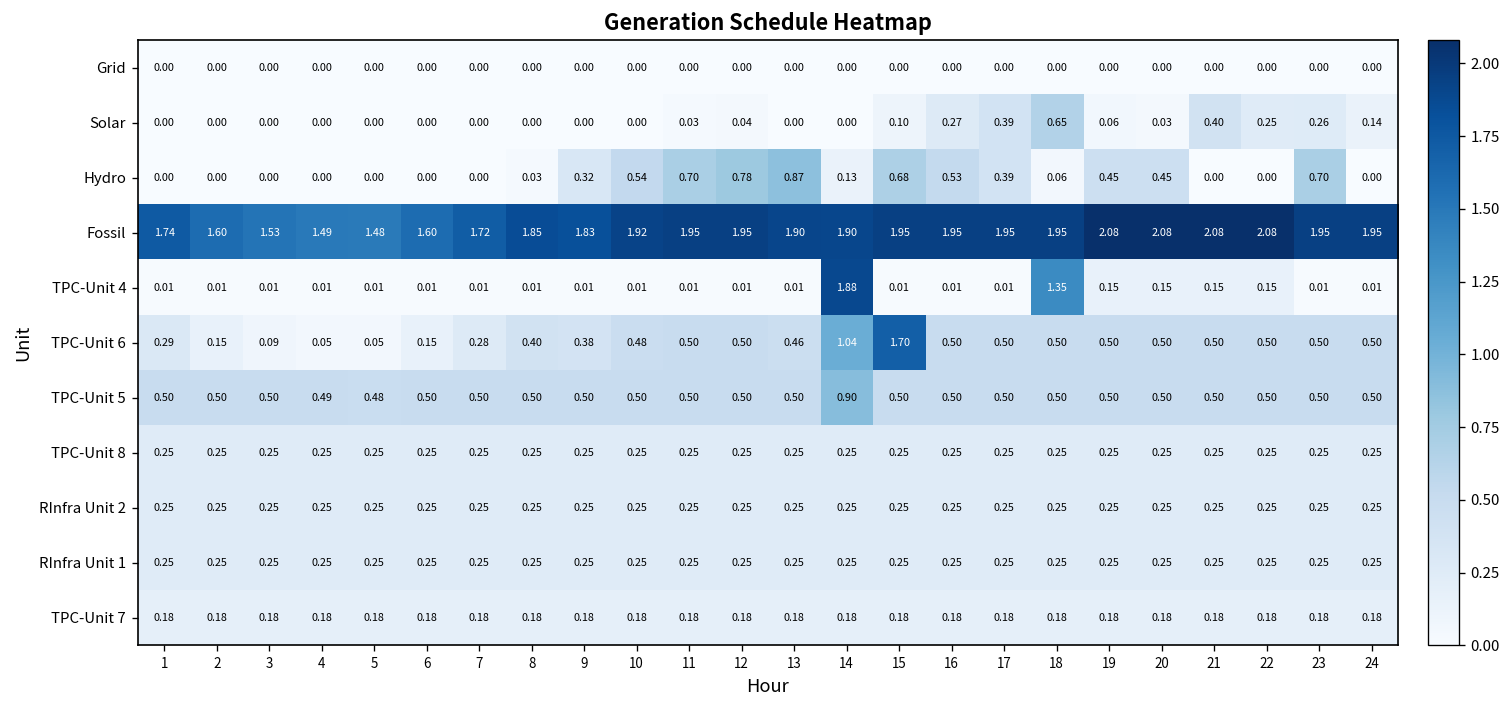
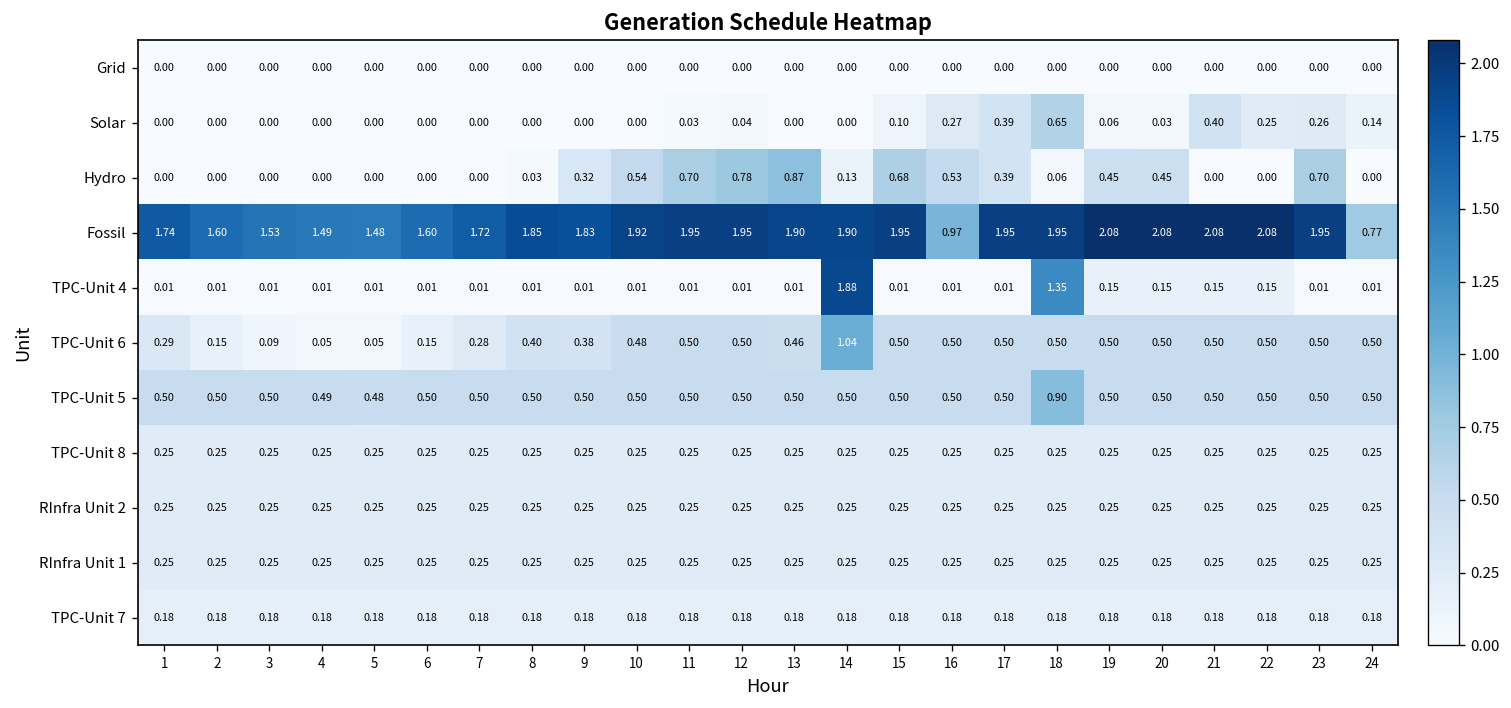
  {
    "Fossil": {
      "1": 1.74,
      "2": 1.60,
      "3": 1.53,
      "4": 1.49,
      "5": 1.48,
      "6": 1.60,
      "7": 1.72,
      "8": 1.85,
      "9": 1.83,
      "10": 1.92,
      "11": 1.95,
      "12": 1.95,
      "13": 1.90,
      "14": 1.90,
      "15": 1.95,
-     "16": 1.95,
+     "16": 0.97,
      "17": 1.95,
      "18": 1.95,
      "19": 2.08,
      "20": 2.08,
      "21": 2.08,
      "22": 2.08,
      "23": 1.95,
-     "24": 1.95
+     "24": 0.77
    },
    "TPC-Unit 6": {
      "1": 0.29,
      "2": 0.15,
      "3": 0.09,
      "4": 0.05,
      "5": 0.05,
      "6": 0.15,
      "7": 0.28,
      "8": 0.40,
      "9": 0.38,
      "10": 0.48,
      "11": 0.50,
      "12": 0.50,
      "13": 0.46,
      "14": 1.04,
-     "15": 1.70,
+     "15": 0.50,
      "16": 0.50,
      "17": 0.50,
      "18": 0.50,
      "19": 0.50,
      "20": 0.50,
      "21": 0.50,
      "22": 0.50,
      "23": 0.50,
      "24": 0.50
    },
    "TPC-Unit 5": {
      "1": 0.50,
      "2": 0.50,
      "3": 0.50,
      "4": 0.49,
      "5": 0.48,
      "6": 0.50,
      "7": 0.50,
      "8": 0.50,
      "9": 0.50,
      "10": 0.50,
      "11": 0.50,
      "12": 0.50,
      "13": 0.50,
-     "14": 0.90,
+     "14": 0.50,
      "15": 0.50,
      "16": 0.50,
      "17": 0.50,
-     "18": 0.50,
+     "18": 0.90,
      "19": 0.50,
      "20": 0.50,
      "21": 0.50,
      "22": 0.50,
      "23": 0.50,
      "24": 0.50
    }
  }
